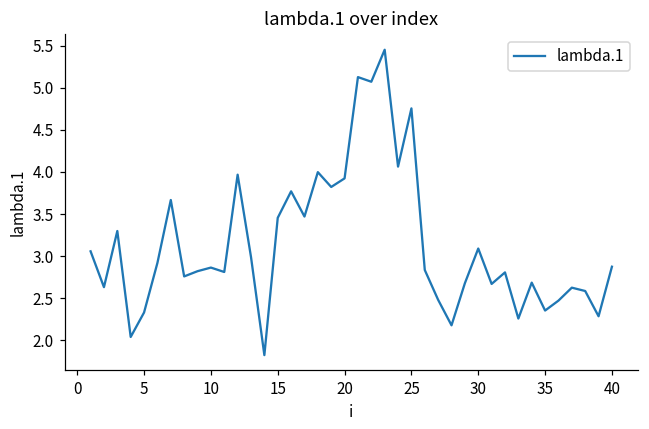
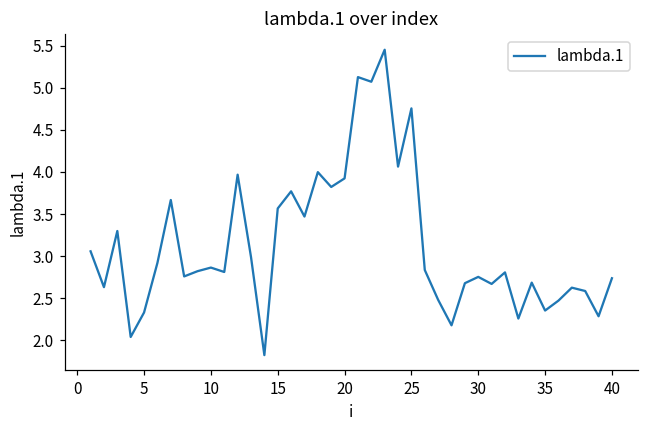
  {
    "5": 2.3,
    "10": 2.9,
-   "15": 3.5,
+   "15": 3.6,
    "20": 3.9,
    "25": 4.8,
-   "30": 3.1,
+   "30": 2.8,
    "35": 2.4,
-   "40": 2.9
+   "40": 2.7
  }
